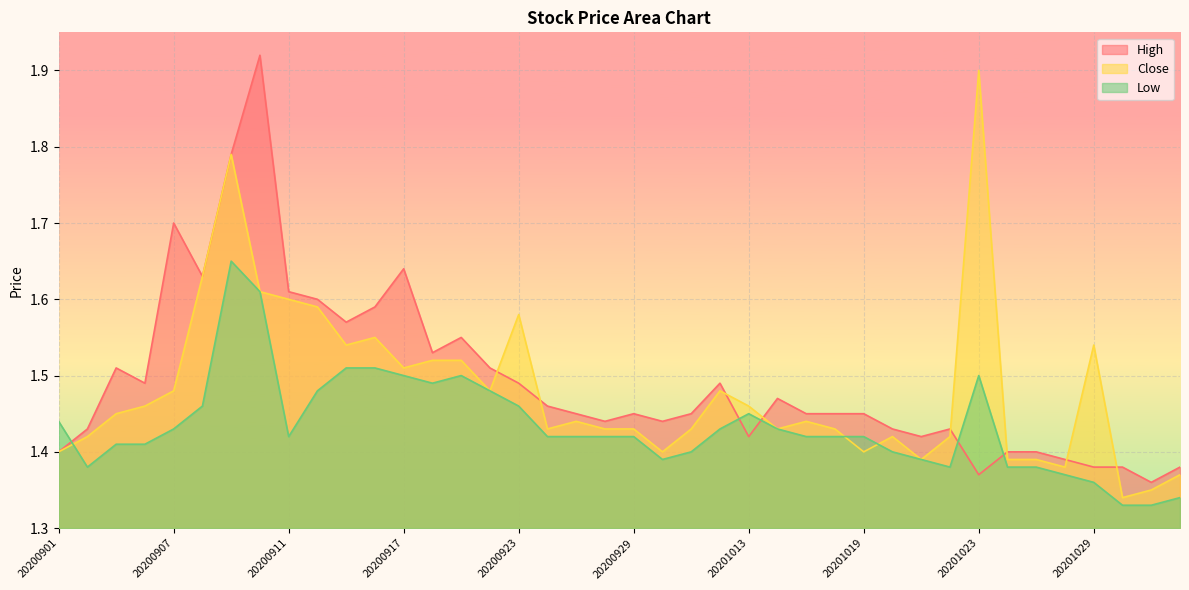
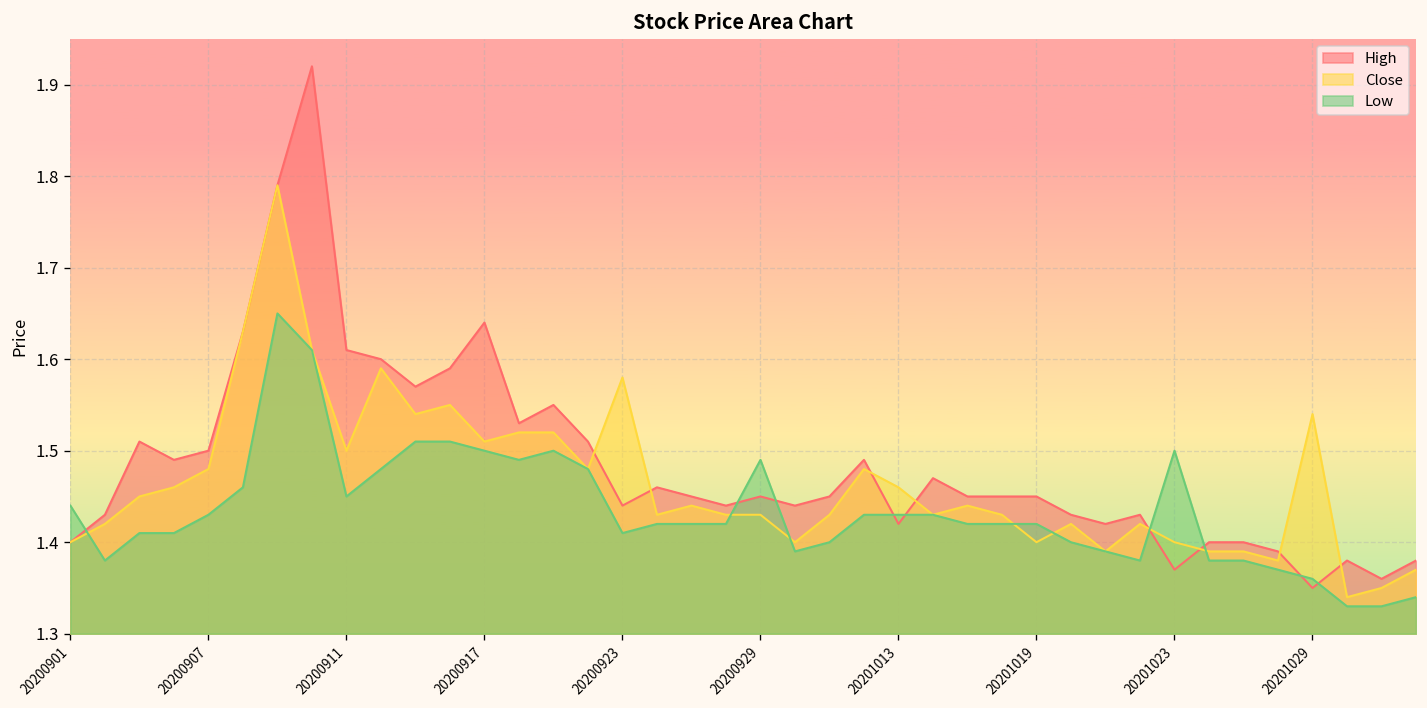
  {
    "High": {
-     "20200907": 1.7,
+     "20200907": 1.5,
      "20200911": 1.61,
      "20200917": 1.64,
-     "20200923": 1.49,
+     "20200923": 1.44,
      "20200929": 1.45,
      "20201013": 1.42,
      "20201019": 1.45,
      "20201023": 1.37,
-     "20201029": 1.38
+     "20201029": 1.35
    },
    "Close": {
      "20200907": 1.48,
-     "20200911": 1.6,
+     "20200911": 1.5,
      "20200917": 1.51,
      "20200923": 1.58,
      "20200929": 1.43,
      "20201013": 1.46,
      "20201019": 1.4,
-     "20201023": 1.9,
+     "20201023": 1.4,
      "20201029": 1.54
    },
    "Low": {
      "20200901": 1.44,
      "20200907": 1.43,
-     "20200911": 1.42,
+     "20200911": 1.45,
      "20200917": 1.50,
-     "20200923": 1.46,
-     "20200929": 1.42,
-     "20201013": 1.45,
+     "20200923": 1.41,
+     "20200929": 1.49,
+     "20201013": 1.43,
      "20201019": 1.42,
      "20201023": 1.50,
      "20201029": 1.36
    }
  }
